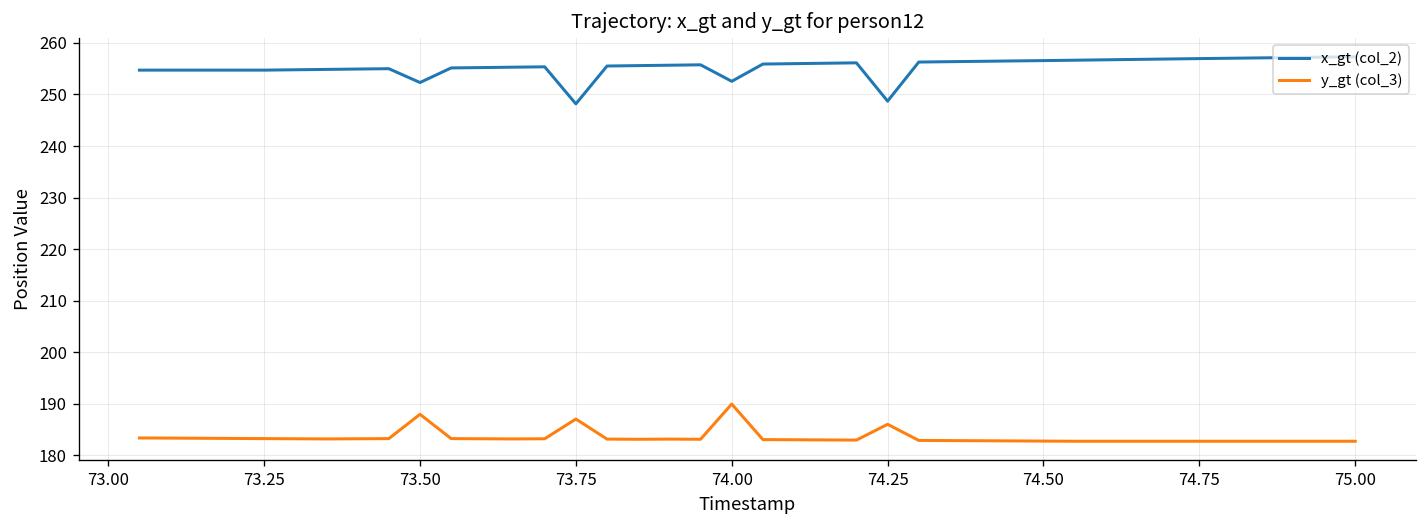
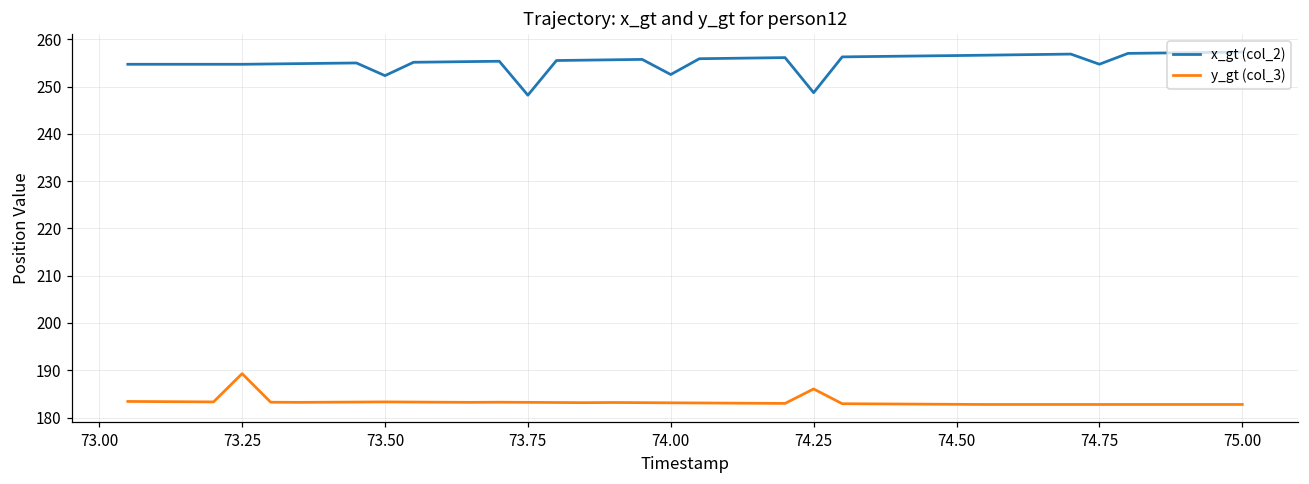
  {
    "x_gt (col_2)": {
      "73.25": 255,
      "73.50": 252,
      "73.75": 248,
      "74.00": 253,
      "74.25": 249,
      "74.50": 257,
-     "74.75": 257
+     "74.75": 255
    },
    "y_gt (col_3)": {
-     "73.25": 183,
-     "73.50": 188,
-     "73.75": 187,
-     "74.00": 190,
+     "73.25": 189,
+     "73.50": 183,
+     "73.75": 183,
+     "74.00": 183,
      "74.25": 186,
      "74.50": 183,
      "74.75": 183,
      "75.00": 183
    }
  }
